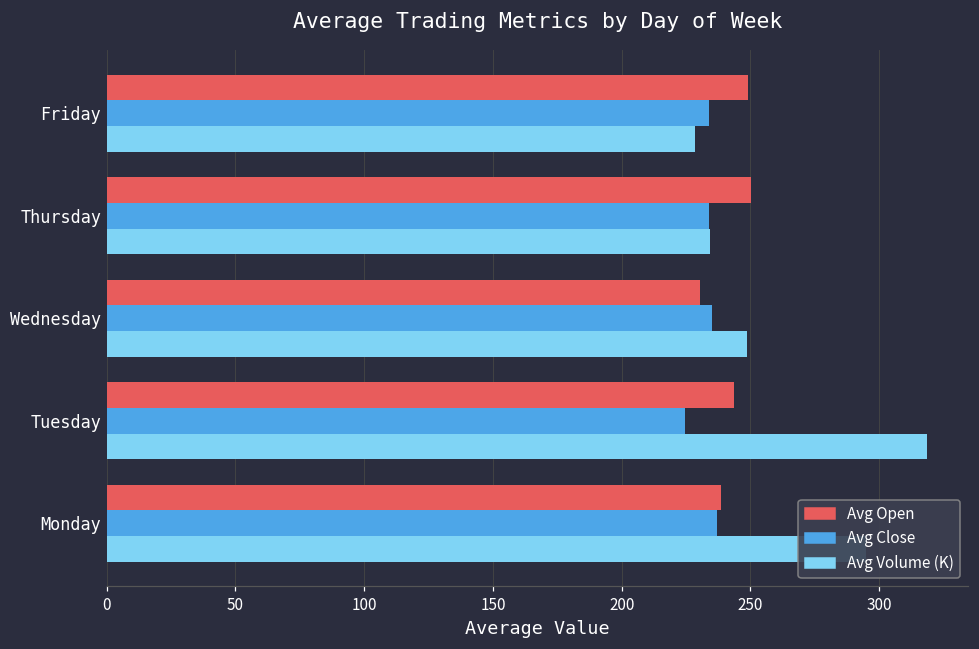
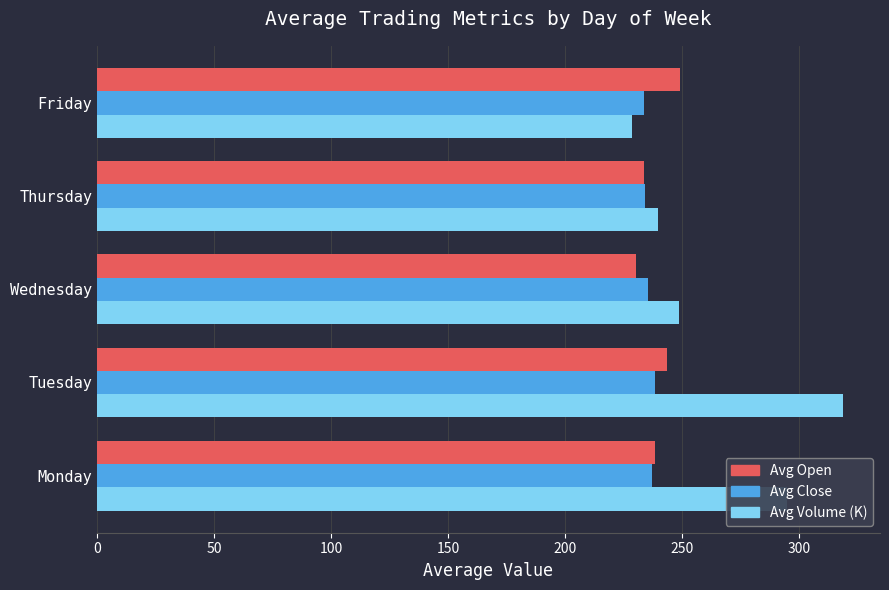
  {
    "Avg Open": {
      "Friday": 249,
-     "Thursday": 250,
+     "Thursday": 234,
      "Wednesday": 230,
      "Tuesday": 244,
      "Monday": 239
    },
    "Avg Close": {
      "Friday": 234,
      "Thursday": 234,
      "Wednesday": 235,
-     "Tuesday": 225,
+     "Tuesday": 238,
      "Monday": 237
    },
    "Avg Volume (K)": {
      "Friday": 229,
-     "Thursday": 234,
+     "Thursday": 240,
      "Wednesday": 248,
      "Tuesday": 319
    }
  }
